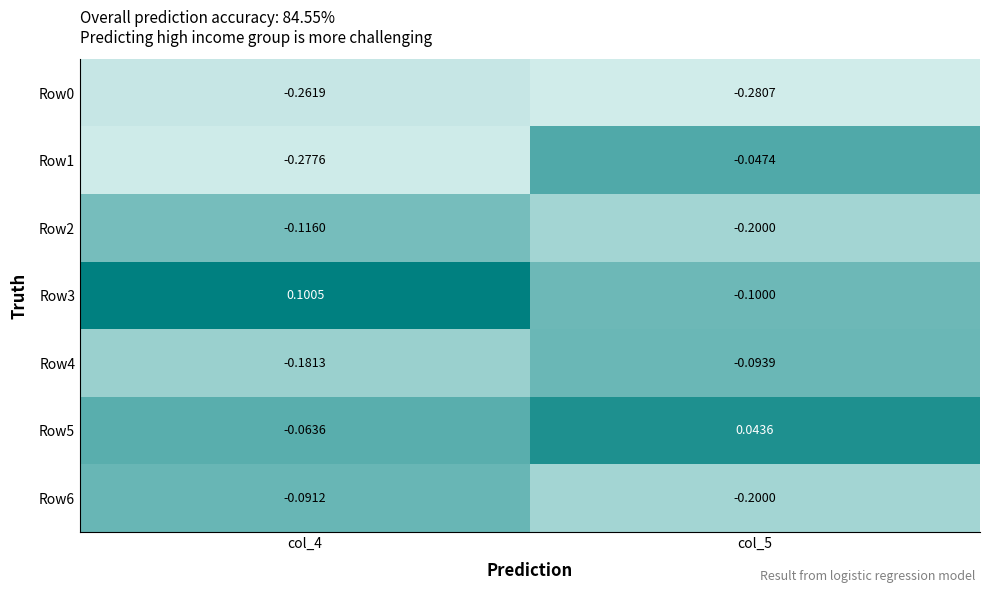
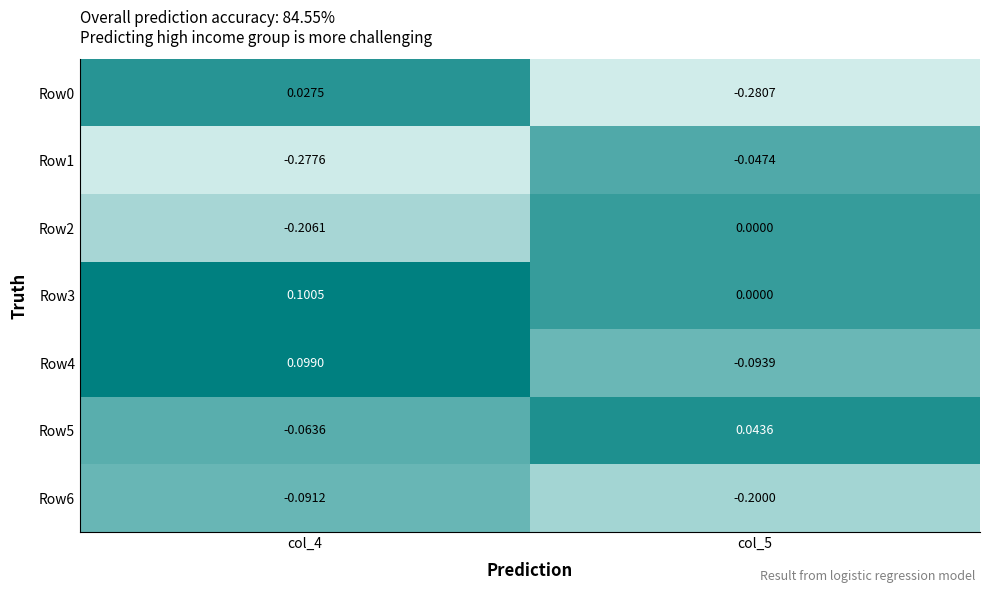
  {
    "Row0": {
-     "col_4": -0.2619,
+     "col_4": 0.0275,
      "col_5": -0.2807
    },
    "Row1": {
      "col_4": -0.2776,
      "col_5": -0.0474
    },
    "Row2": {
-     "col_4": -0.1160,
-     "col_5": -0.2000
+     "col_4": -0.2061,
+     "col_5": 0.0000
    },
    "Row3": {
      "col_4": 0.1005,
-     "col_5": -0.1000
+     "col_5": 0.0000
    },
    "Row4": {
-     "col_4": -0.1813,
+     "col_4": 0.0990,
      "col_5": -0.0939
    },
    "Row5": {
      "col_4": -0.0636,
      "col_5": 0.0436
    },
    "Row6": {
      "col_4": -0.0912,
      "col_5": -0.2000
    }
  }
